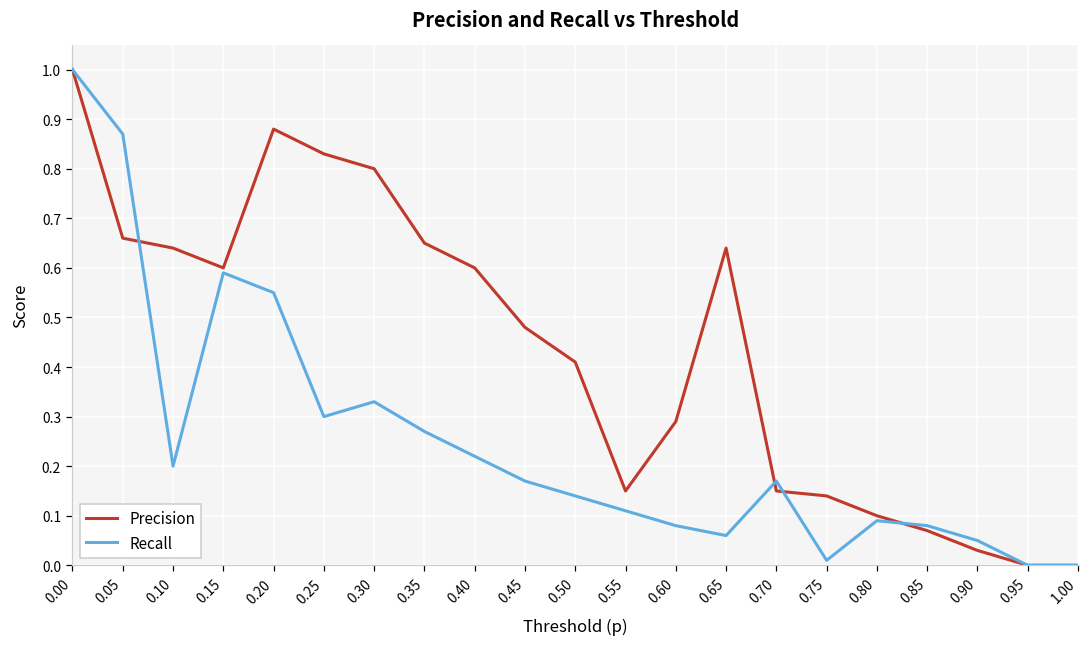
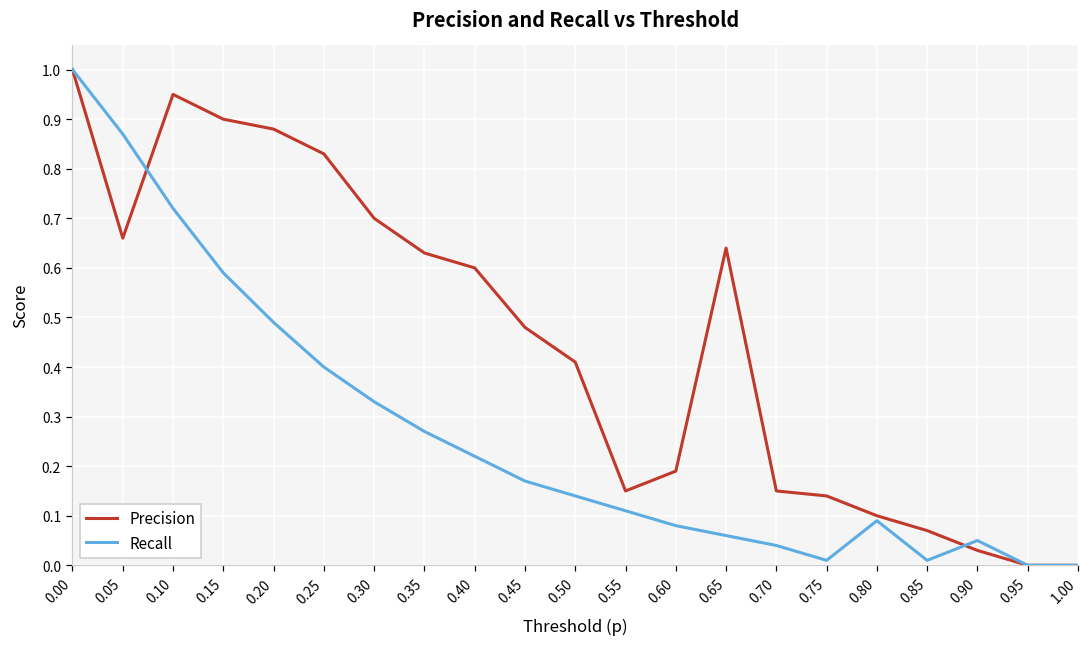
  {
    "Precision": {
      "0.05": 0.66,
-     "0.10": 0.64,
-     "0.15": 0.6,
+     "0.10": 0.95,
+     "0.15": 0.9,
      "0.20": 0.88,
      "0.25": 0.83,
-     "0.30": 0.8,
-     "0.35": 0.65,
+     "0.30": 0.7,
+     "0.35": 0.63,
      "0.40": 0.60,
      "0.45": 0.48,
      "0.50": 0.41,
      "0.55": 0.15,
-     "0.60": 0.29,
+     "0.60": 0.19,
      "0.65": 0.64,
      "0.70": 0.15,
      "0.75": 0.14,
      "0.80": 0.10,
      "0.85": 0.07,
      "0.90": 0.03
    },
    "Recall": {
      "0.05": 0.87,
-     "0.10": 0.20,
+     "0.10": 0.72,
      "0.15": 0.59,
-     "0.20": 0.55,
-     "0.25": 0.3,
+     "0.20": 0.49,
+     "0.25": 0.4,
      "0.30": 0.33,
      "0.35": 0.27,
      "0.40": 0.22,
      "0.45": 0.17,
      "0.50": 0.14,
      "0.55": 0.11,
      "0.60": 0.08,
      "0.65": 0.06,
-     "0.70": 0.17,
+     "0.70": 0.04,
      "0.75": 0.01,
      "0.80": 0.09,
-     "0.85": 0.08,
+     "0.85": 0.01,
      "0.90": 0.05
    }
  }
